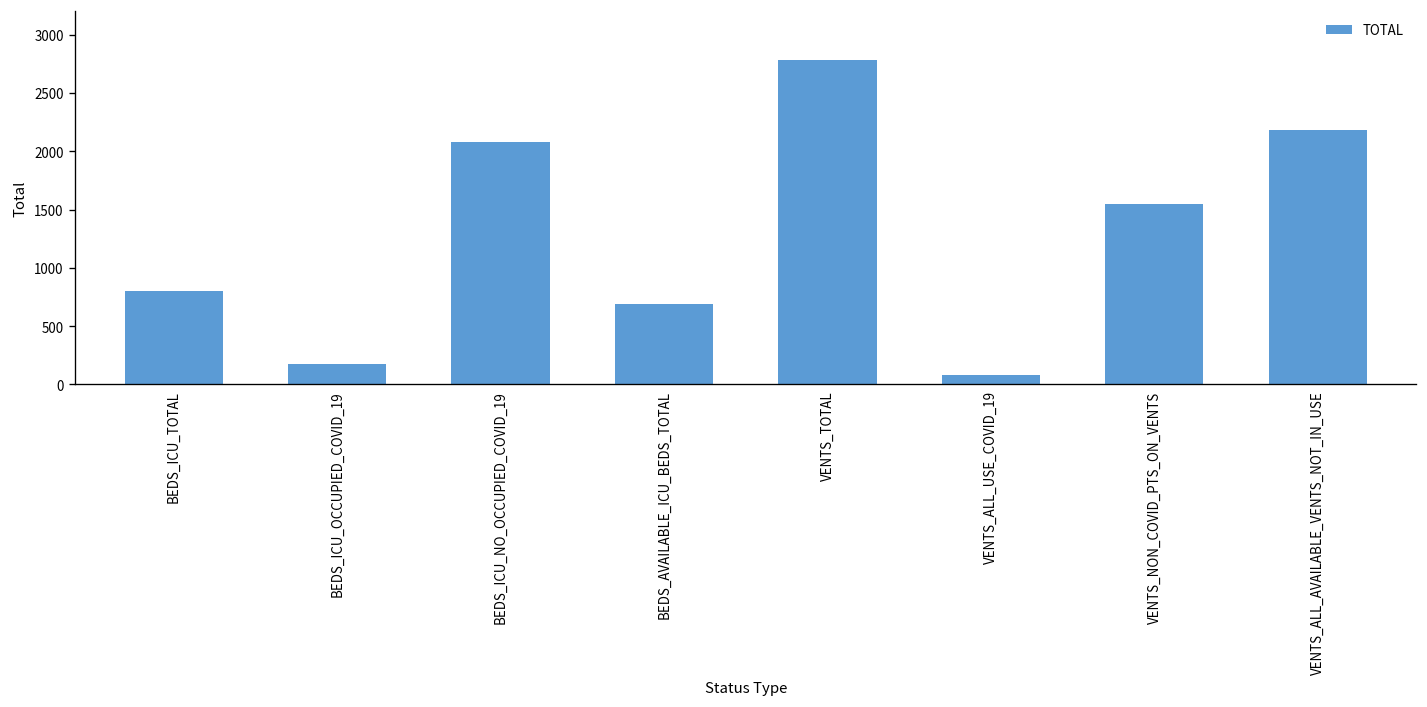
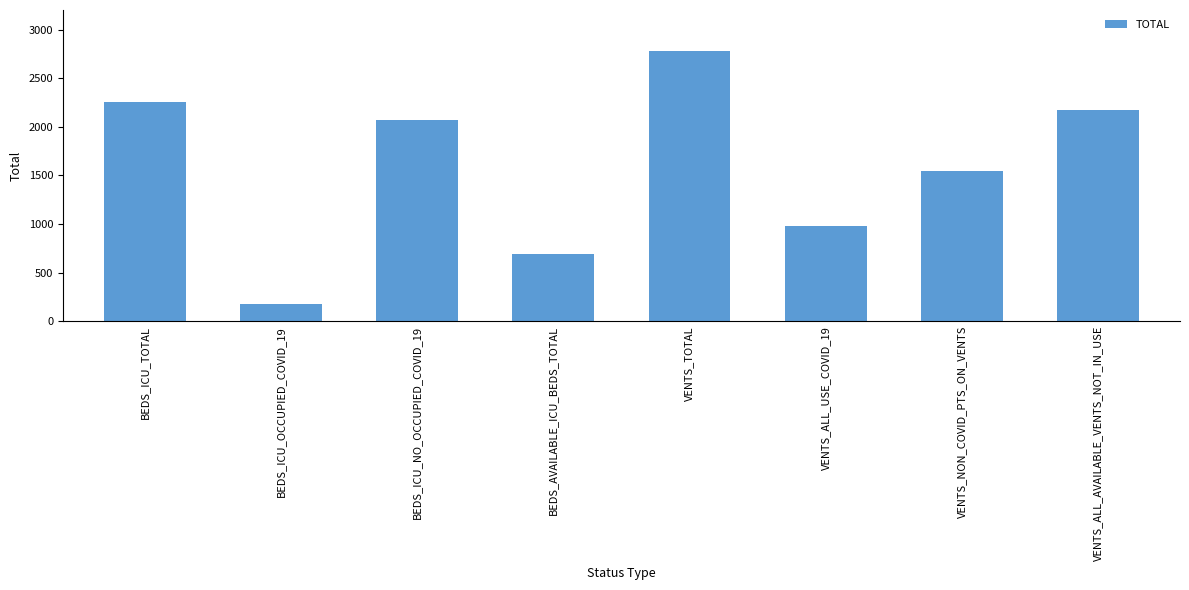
  {
-   "BEDS_ICU_TOTAL": 800,
+   "BEDS_ICU_TOTAL": 2300,
    "BEDS_ICU_OCCUPIED_COVID_19": 200,
    "BEDS_ICU_NO_OCCUPIED_COVID_19": 2100,
    "BEDS_AVAILABLE_ICU_BEDS_TOTAL": 700,
    "VENTS_TOTAL": 2800,
-   "VENTS_ALL_USE_COVID_19": 100,
+   "VENTS_ALL_USE_COVID_19": 1000,
    "VENTS_NON_COVID_PTS_ON_VENTS": 1600,
    "VENTS_ALL_AVAILABLE_VENTS_NOT_IN_USE": 2200
  }
